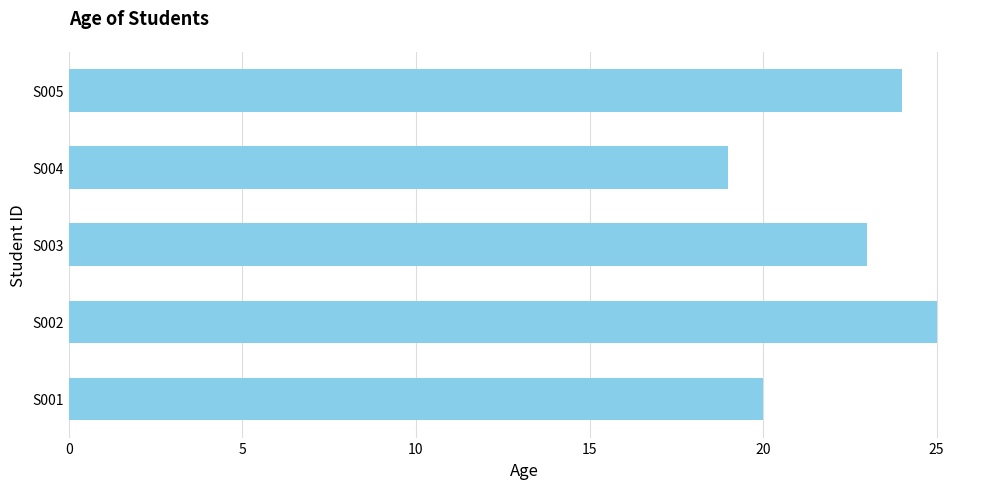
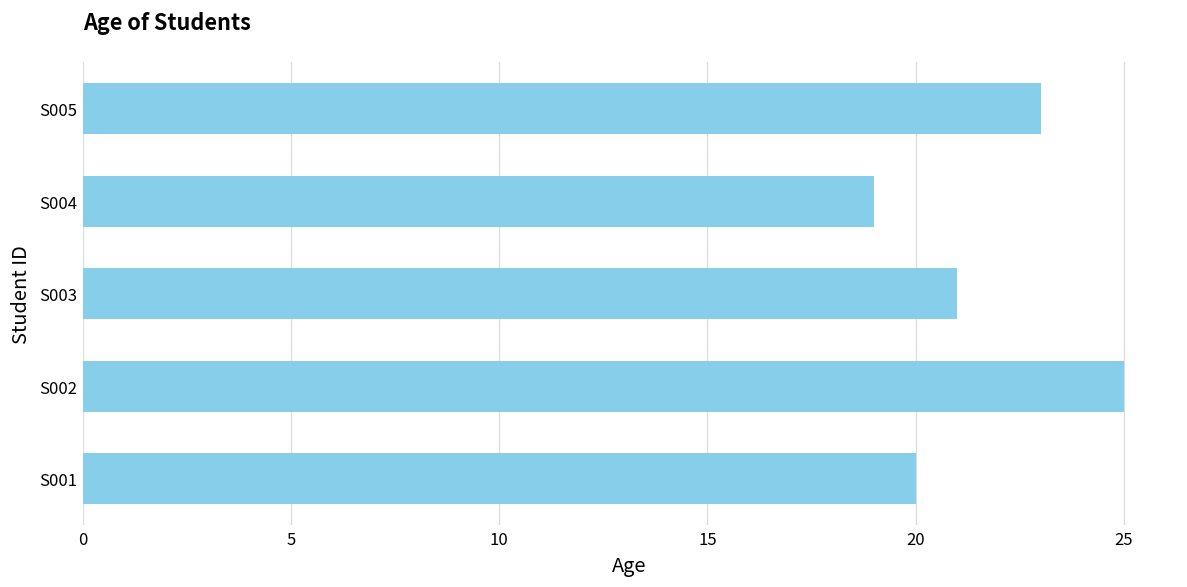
  {
-   "S005": 24,
+   "S005": 23,
    "S004": 19,
-   "S003": 23,
+   "S003": 21,
    "S002": 25,
    "S001": 20
  }
